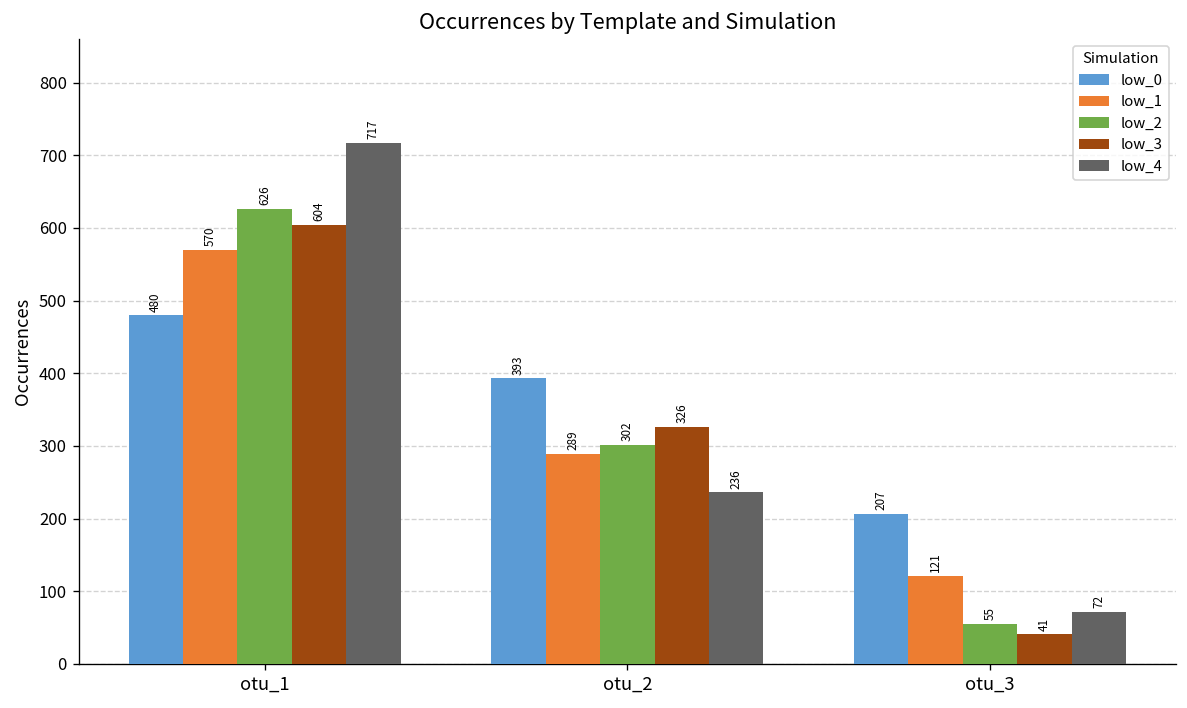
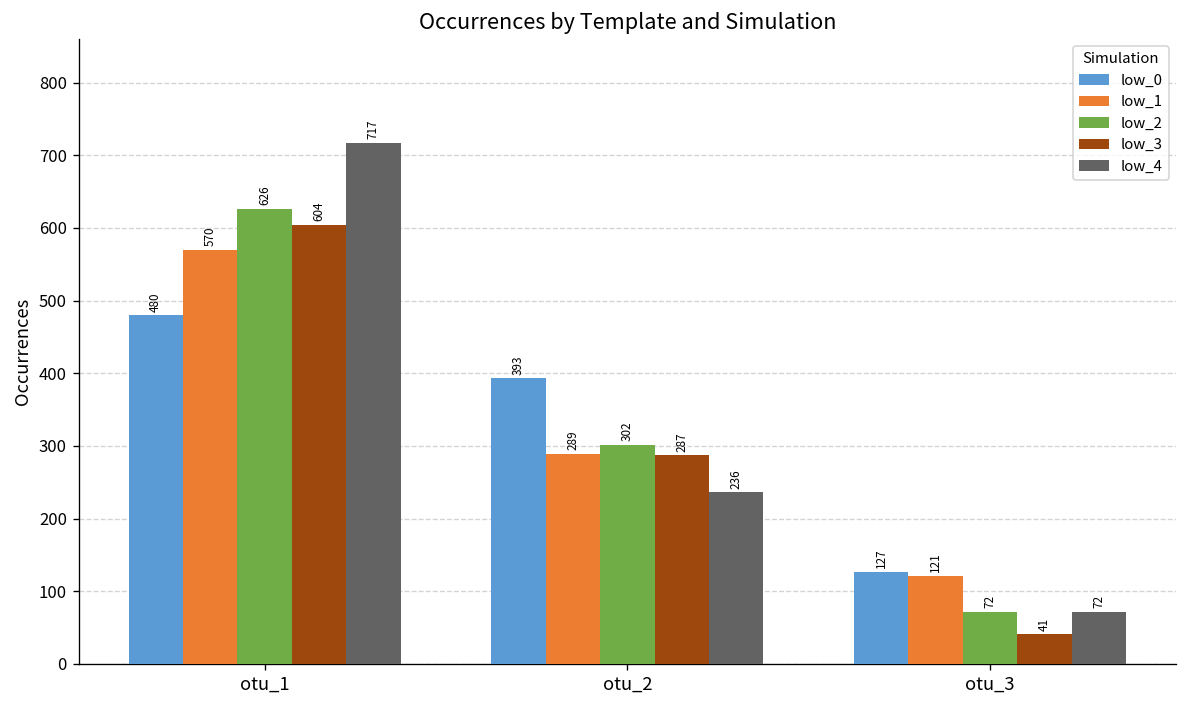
  {
    "low_0": {
      "otu_1": 480,
      "otu_2": 393,
-     "otu_3": 207
+     "otu_3": 127
    },
    "low_1": {
      "otu_1": 570,
      "otu_2": 289,
      "otu_3": 121
    },
    "low_2": {
      "otu_1": 626,
      "otu_2": 302,
-     "otu_3": 55
+     "otu_3": 72
    },
    "low_3": {
      "otu_1": 604,
-     "otu_2": 326,
+     "otu_2": 287,
      "otu_3": 41
    },
    "low_4": {
      "otu_1": 717,
      "otu_2": 236,
      "otu_3": 72
    }
  }
